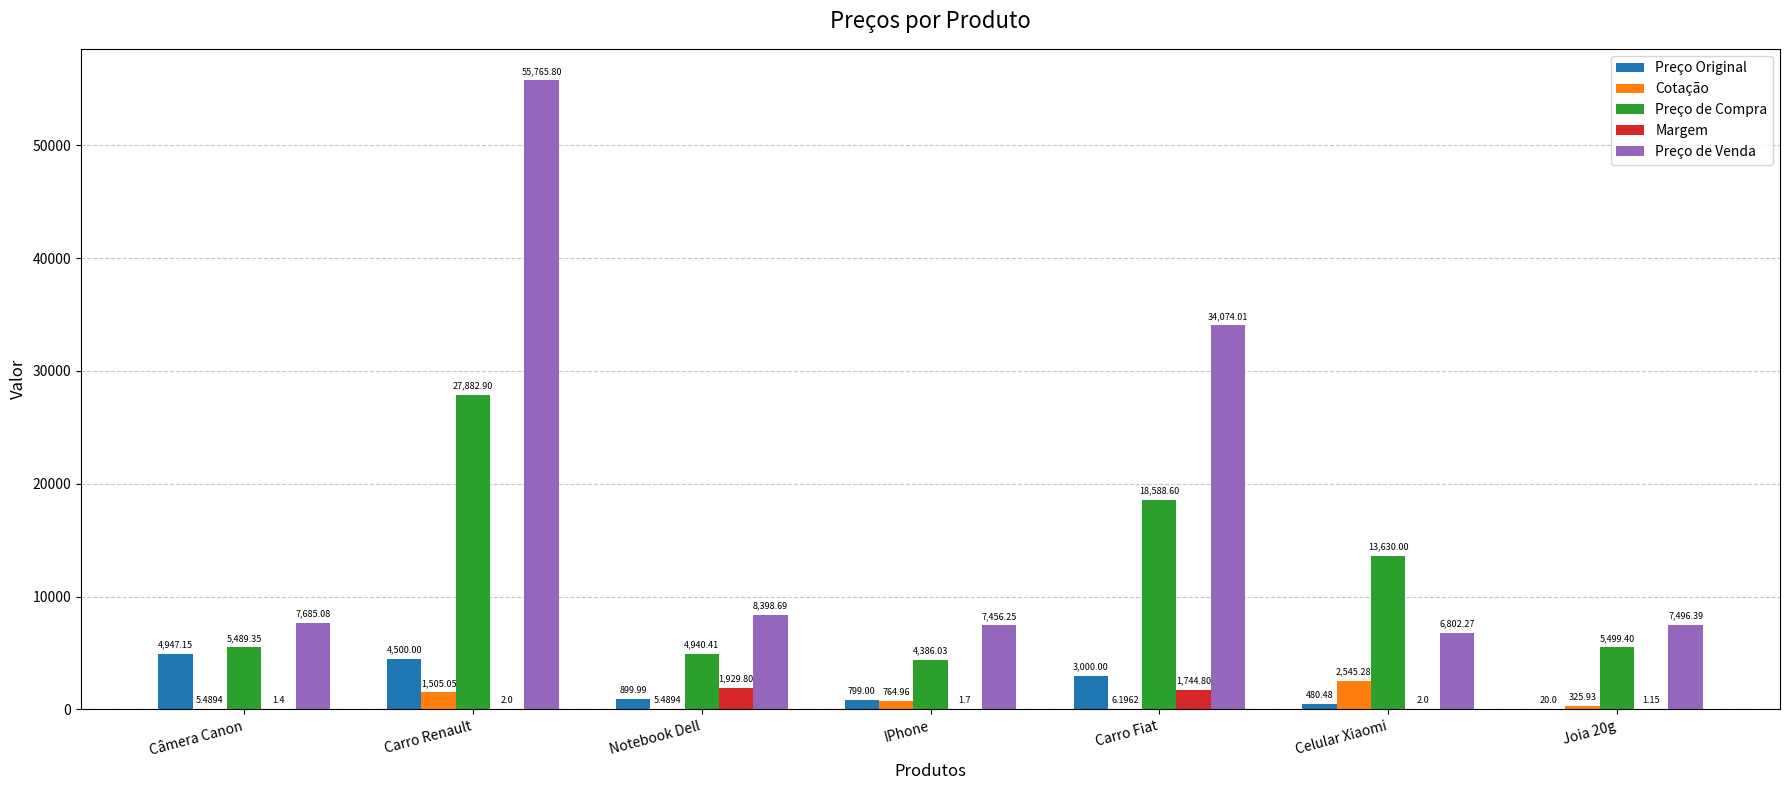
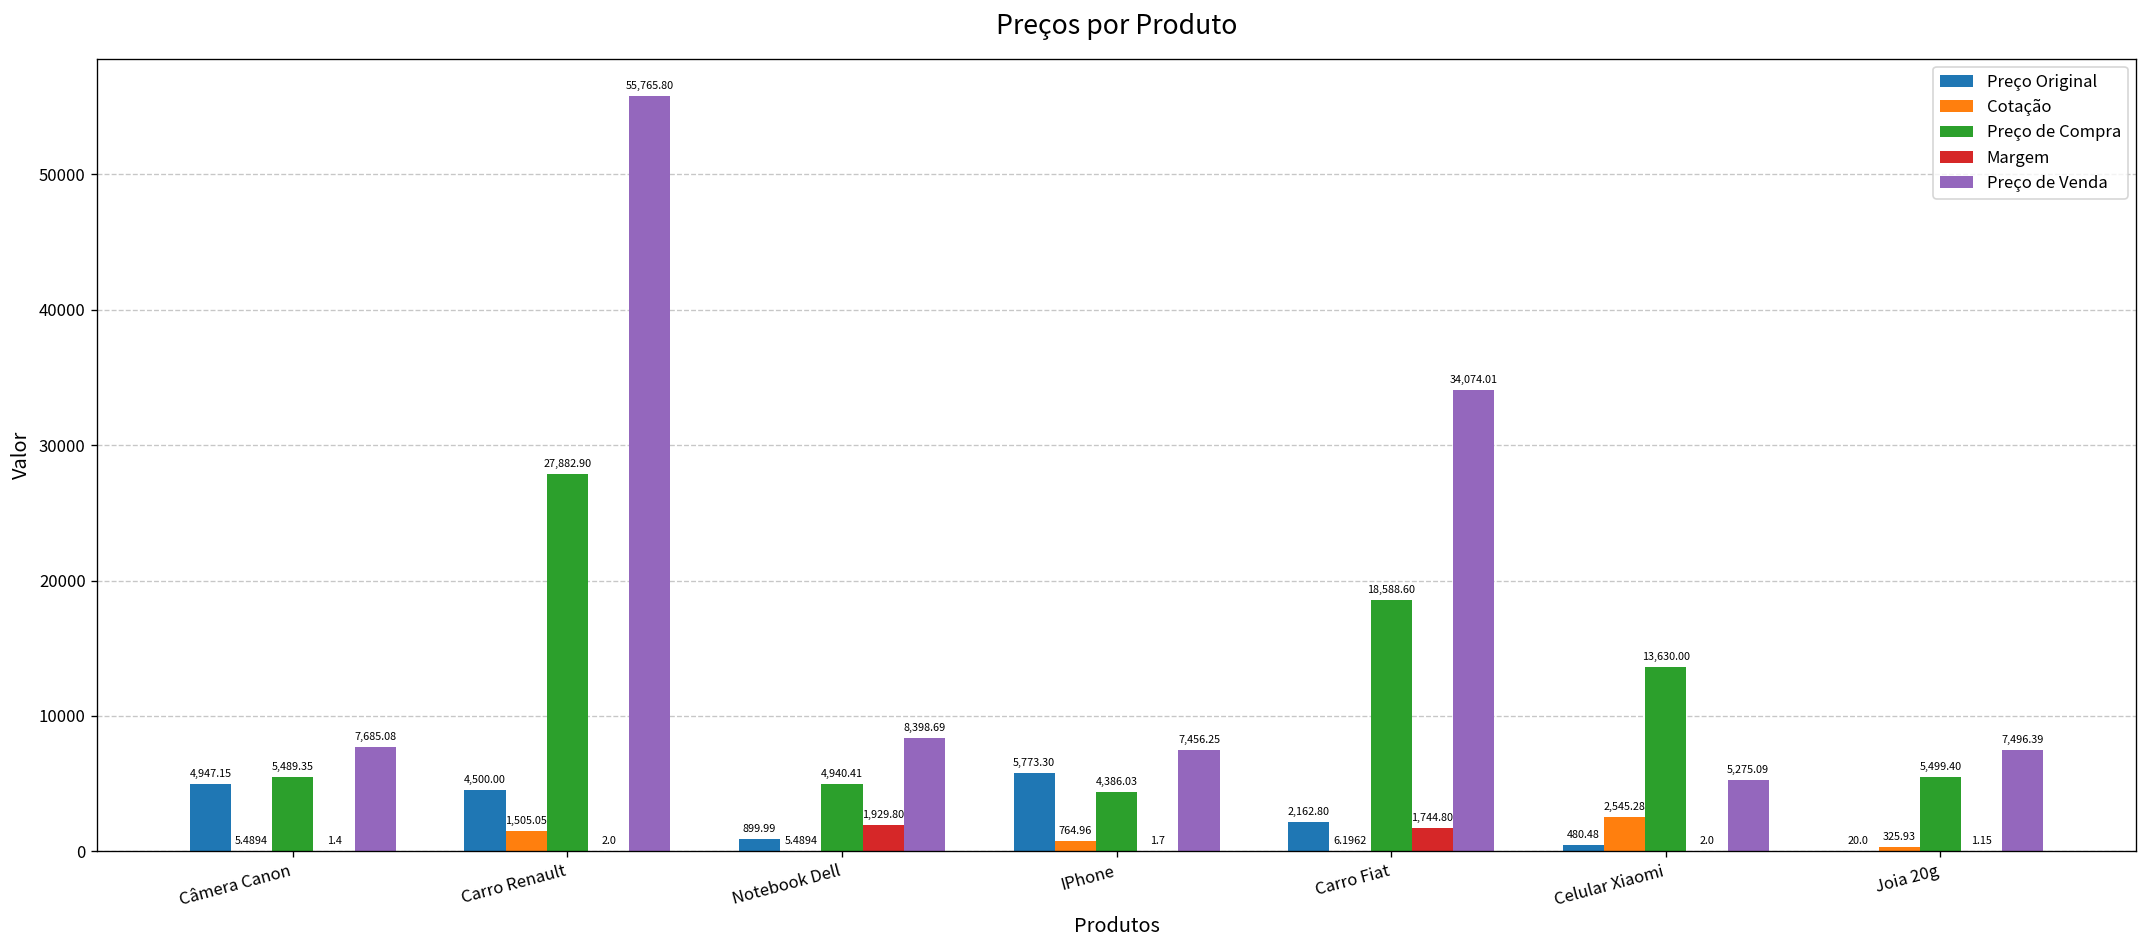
  {
    "Preço Original": {
      "Câmera Canon": "4,947.15",
      "Carro Renault": "4,500.00",
      "Notebook Dell": "899.99",
-     "IPhone": "799.00",
-     "Carro Fiat": "3,000.00",
+     "IPhone": "5,773.30",
+     "Carro Fiat": "2,162.80",
      "Celular Xiaomi": "480.48",
      "Joia 20g": "20.0"
    },
    "Cotação": {
      "Câmera Canon": "5.4894",
      "Carro Renault": "1,505.05",
      "Notebook Dell": "5.4894",
      "IPhone": "764.96",
      "Carro Fiat": "6.1962",
      "Celular Xiaomi": "2,545.28",
      "Joia 20g": "325.93"
    },
    "Preço de Compra": {
      "Câmera Canon": "5,489.35",
      "Carro Renault": "27,882.90",
      "Notebook Dell": "4,940.41",
      "IPhone": "4,386.03",
      "Carro Fiat": "18,588.60",
      "Celular Xiaomi": "13,630.00",
      "Joia 20g": "5,499.40"
    },
    "Margem": {
      "Câmera Canon": "1.4",
      "Carro Renault": "2.0",
      "Notebook Dell": "1,929.80",
      "IPhone": "1.7",
      "Carro Fiat": "1,744.80",
      "Celular Xiaomi": "2.0",
      "Joia 20g": "1.15"
    },
    "Preço de Venda": {
      "Câmera Canon": "7,685.08",
      "Carro Renault": "55,765.80",
      "Notebook Dell": "8,398.69",
      "IPhone": "7,456.25",
      "Carro Fiat": "34,074.01",
-     "Celular Xiaomi": "6,802.27",
+     "Celular Xiaomi": "5,275.09",
      "Joia 20g": "7,496.39"
    }
  }
